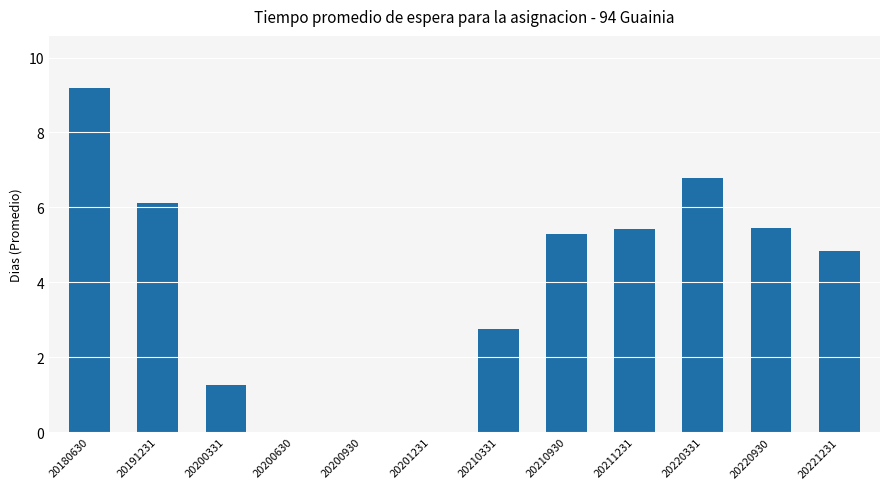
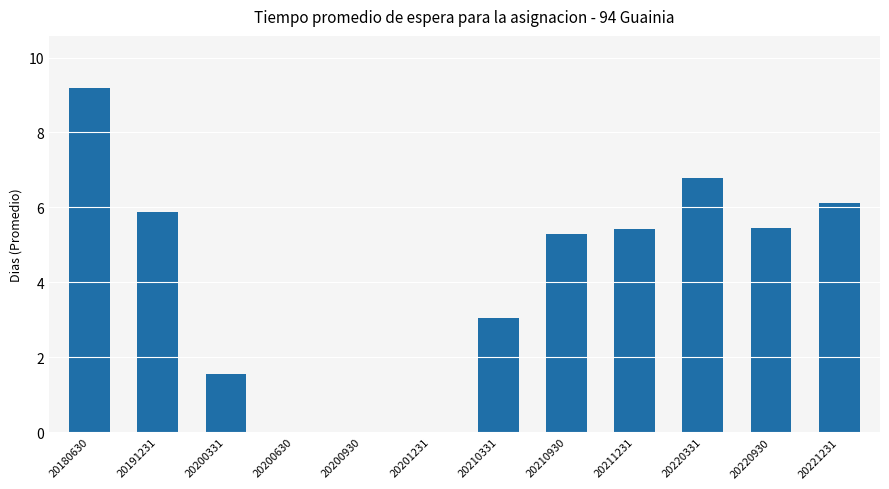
  {
    "20180630": 9.2,
-   "20191231": 6.1,
-   "20200331": 1.3,
+   "20191231": 5.9,
+   "20200331": 1.5,
    "20200630": 0.0,
    "20200930": 0.0,
    "20201231": 0.0,
-   "20210331": 2.8,
+   "20210331": 3.1,
    "20210930": 5.3,
    "20211231": 5.4,
    "20220331": 6.8,
    "20220930": 5.4,
-   "20221231": 4.8
+   "20221231": 6.1
  }
